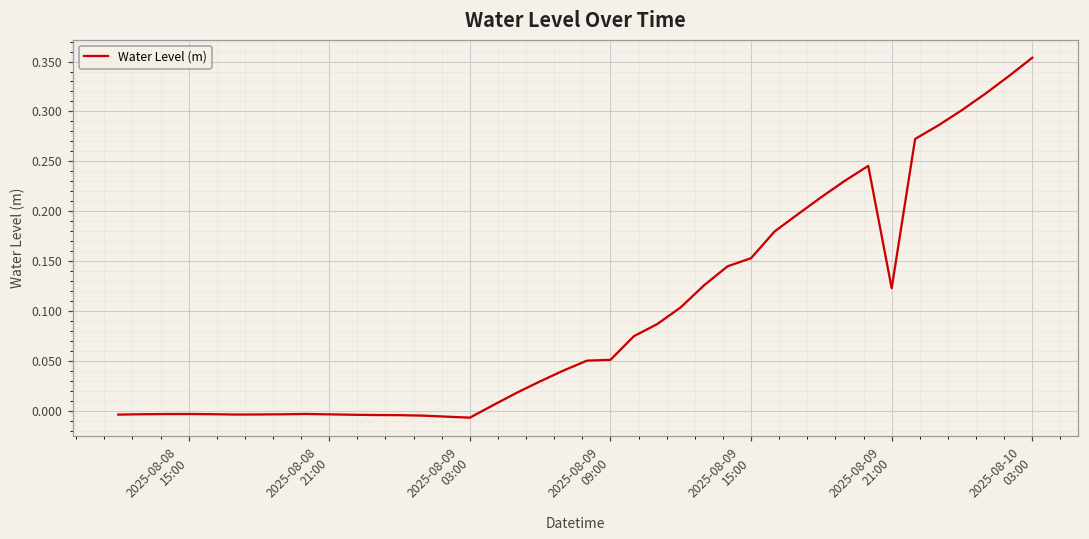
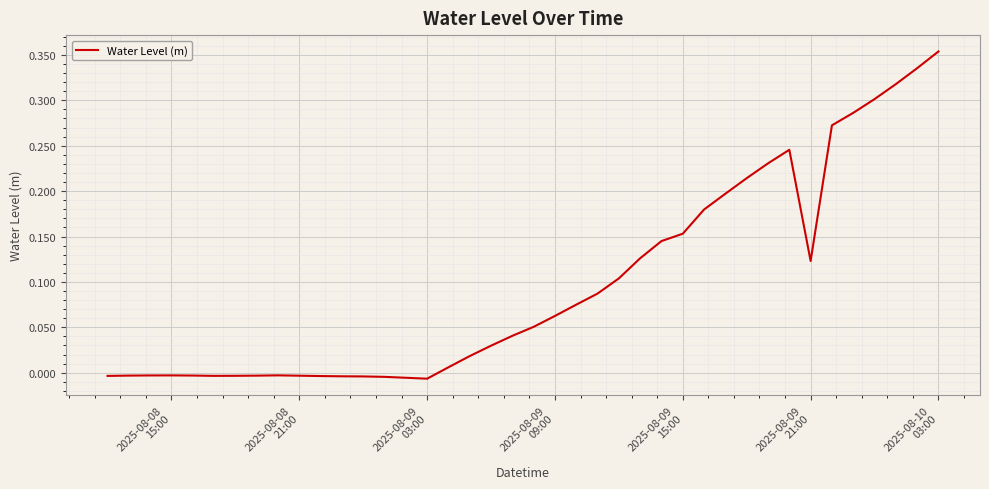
  {
    "2025-08-08 15:00": 0.00,
    "2025-08-08 21:00": 0.00,
    "2025-08-09 03:00": -0.01,
-   "2025-08-09 09:00": 0.05,
+   "2025-08-09 09:00": 0.06,
    "2025-08-09 15:00": 0.15,
    "2025-08-09 21:00": 0.12,
    "2025-08-10 03:00": 0.35
  }
